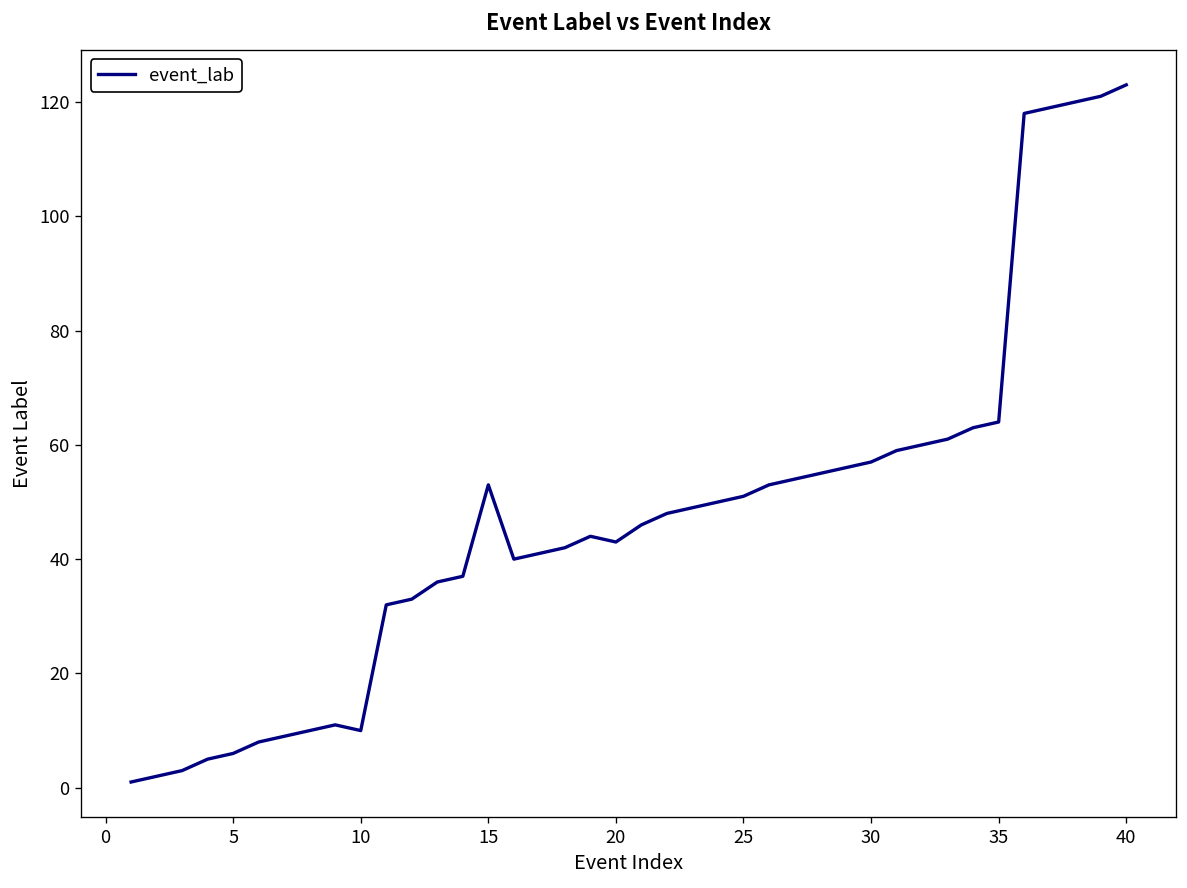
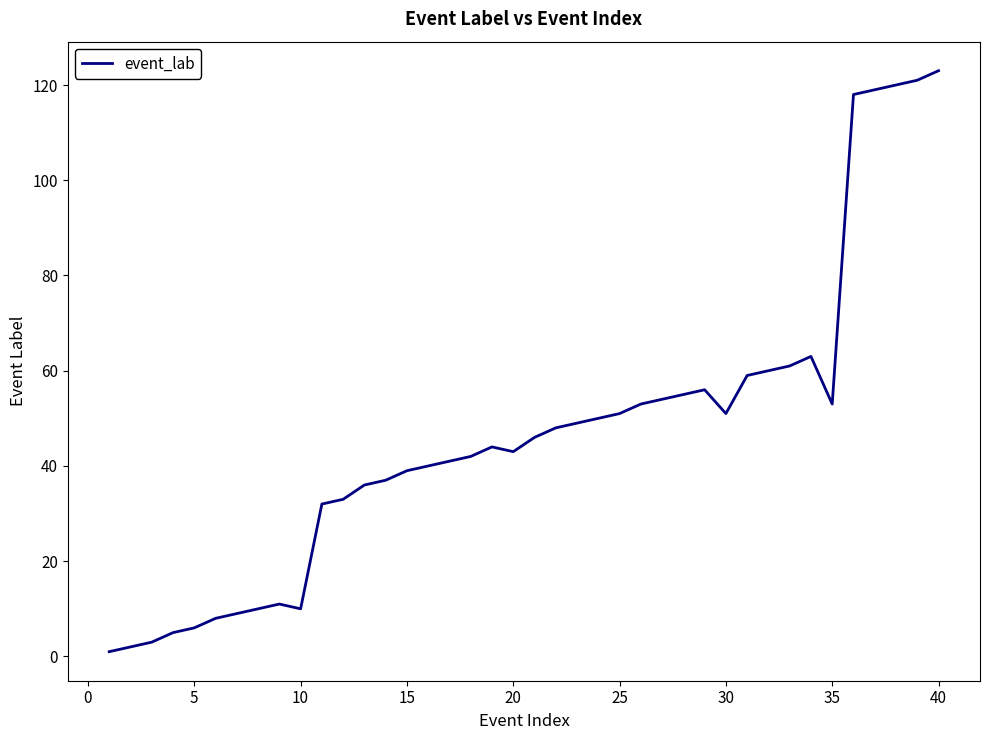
  {
    "5": 6,
    "10": 10,
-   "15": 53,
+   "15": 39,
    "20": 43,
    "25": 51,
-   "30": 57,
-   "35": 64,
+   "30": 51,
+   "35": 53,
    "40": 123
  }
